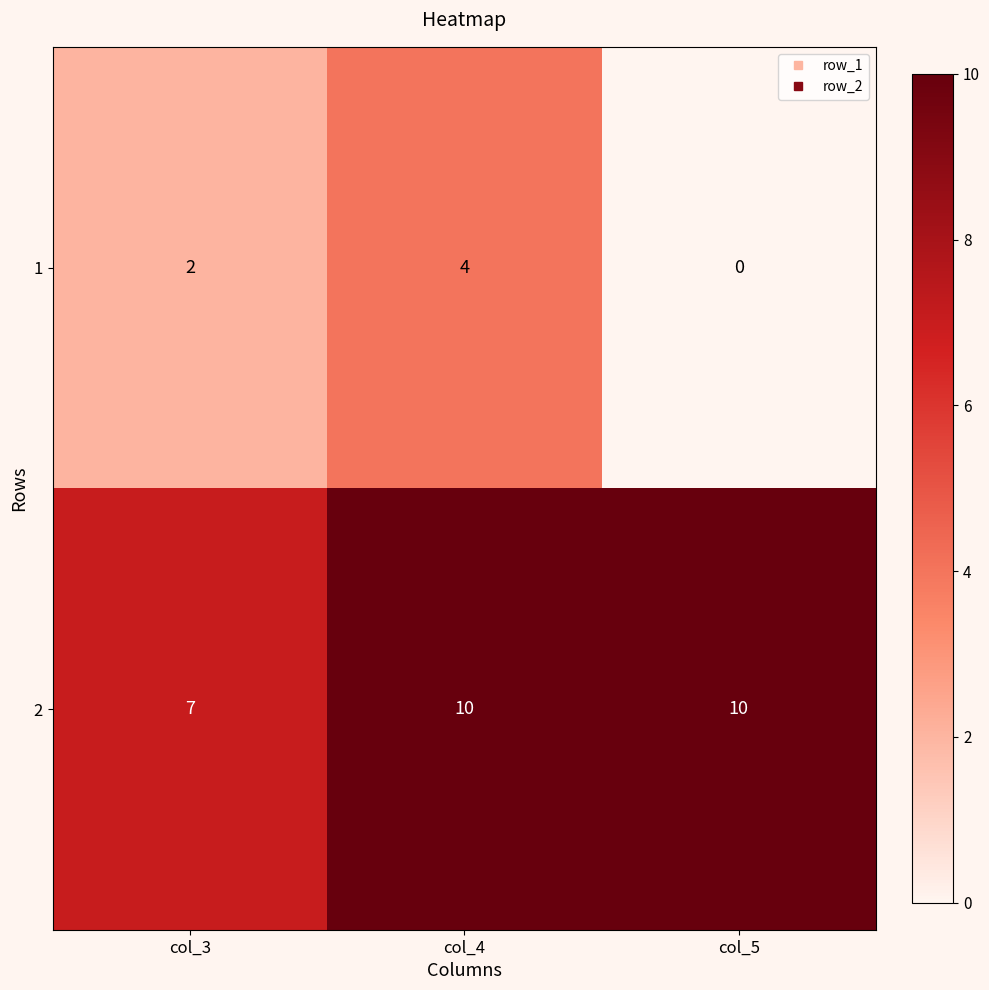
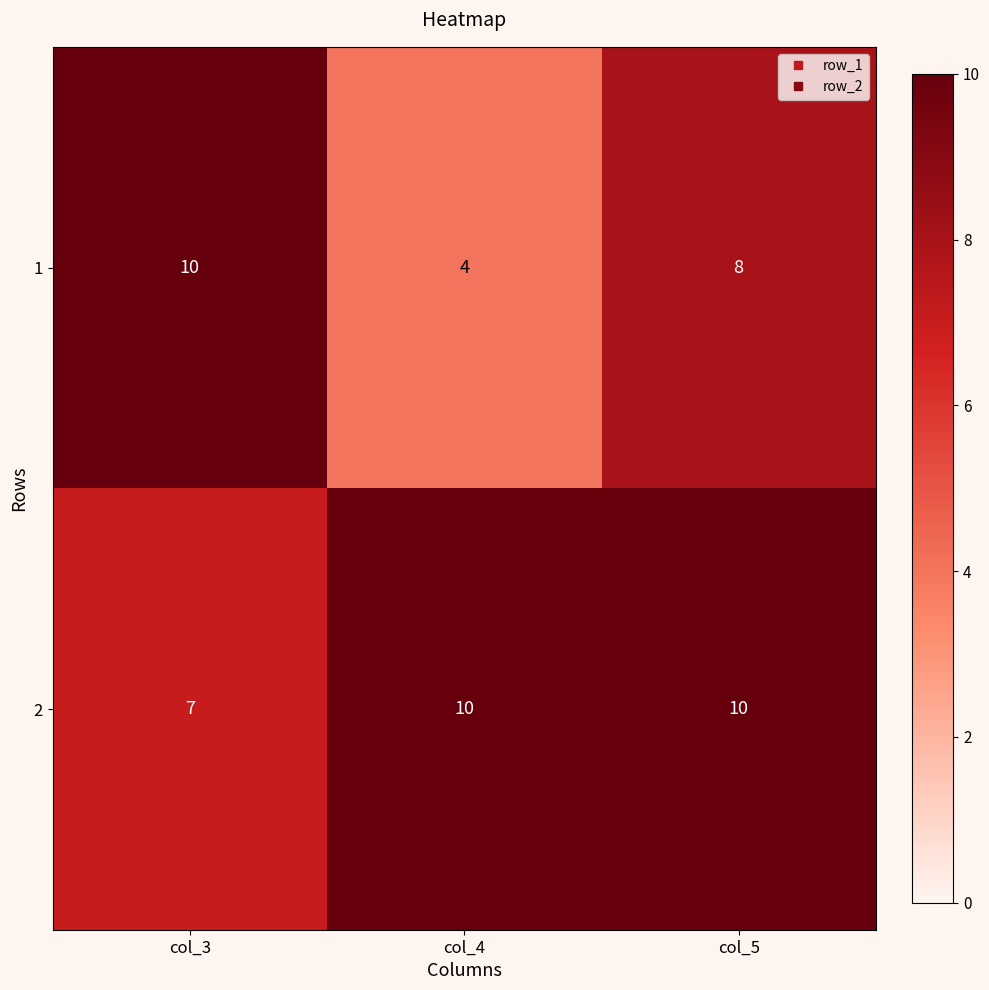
  {
    "1": {
-     "col_3": 2,
+     "col_3": 10,
      "col_4": 4,
-     "col_5": 0
+     "col_5": 8
    },
    "2": {
      "col_3": 7,
      "col_4": 10,
      "col_5": 10
    }
  }
